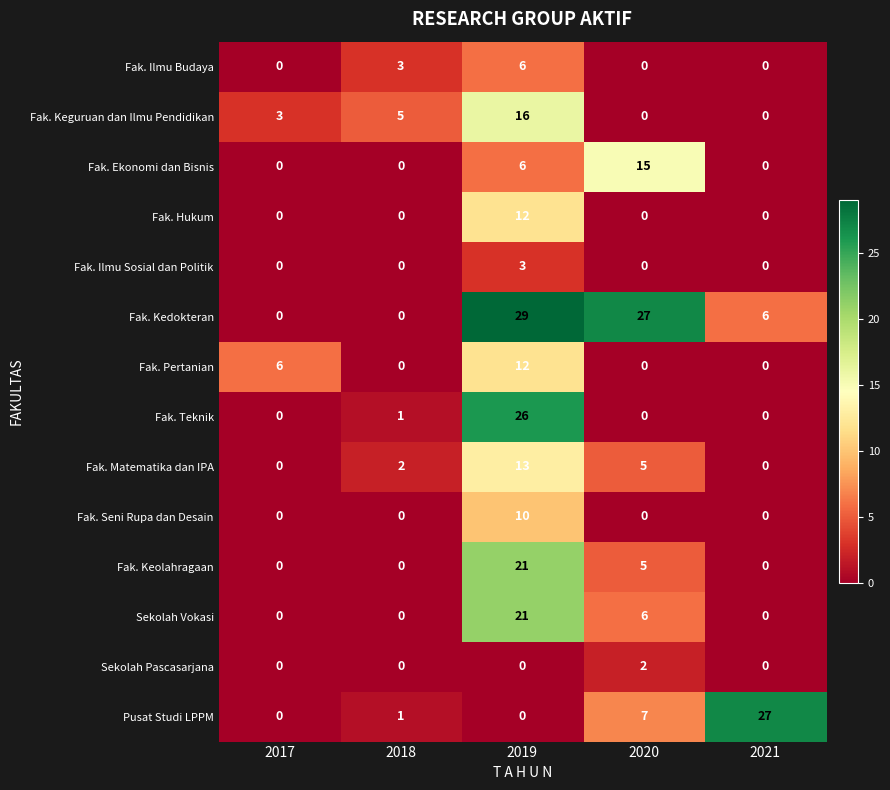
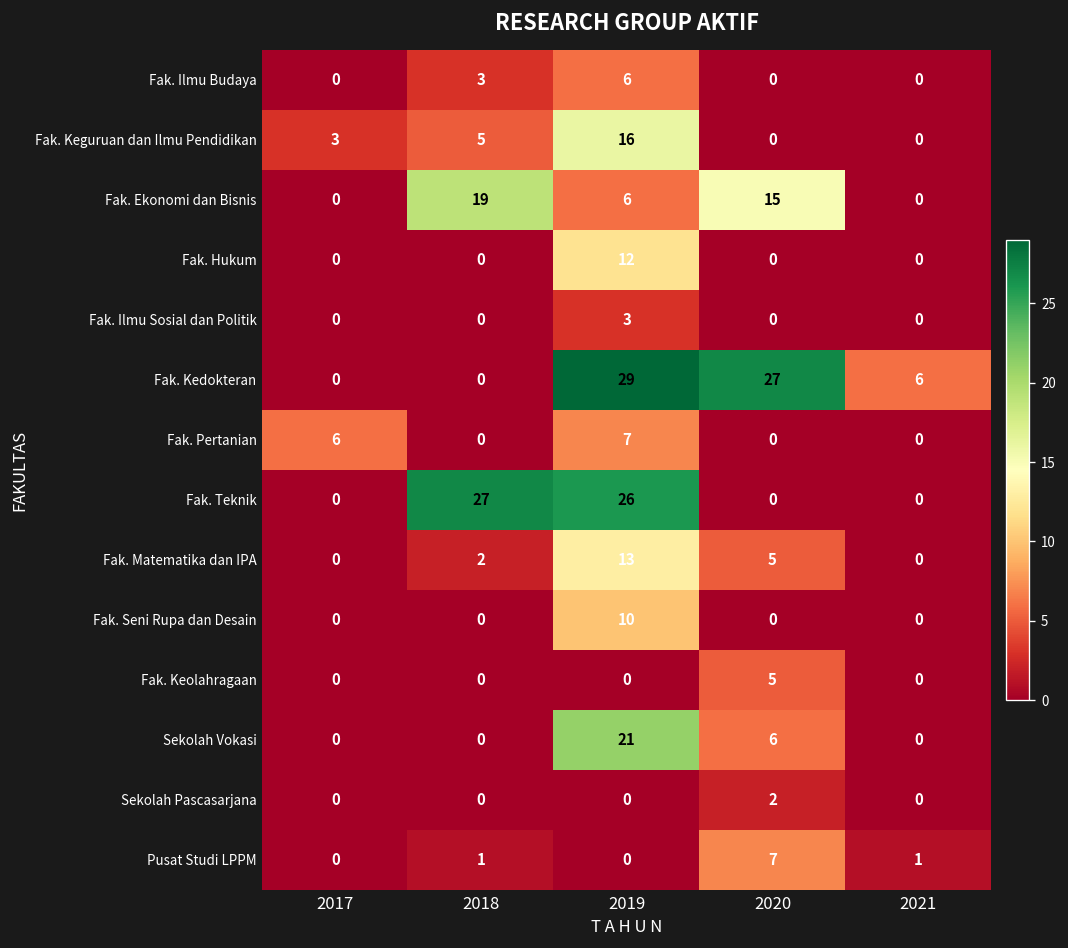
  {
    "Fak. Ilmu Budaya": {
      "2017": 0,
      "2018": 3,
      "2019": 6,
      "2020": 0,
      "2021": 0
    },
    "Fak. Keguruan dan Ilmu Pendidikan": {
      "2017": 3,
      "2018": 5,
      "2019": 16,
      "2020": 0,
      "2021": 0
    },
    "Fak. Ekonomi dan Bisnis": {
      "2017": 0,
-     "2018": 0,
+     "2018": 19,
      "2019": 6,
      "2020": 15,
      "2021": 0
    },
    "Fak. Hukum": {
      "2017": 0,
      "2018": 0,
      "2019": 12,
      "2020": 0,
      "2021": 0
    },
    "Fak. Ilmu Sosial dan Politik": {
      "2017": 0,
      "2018": 0,
      "2019": 3,
      "2020": 0,
      "2021": 0
    },
    "Fak. Kedokteran": {
      "2017": 0,
      "2018": 0,
      "2019": 29,
      "2020": 27,
      "2021": 6
    },
    "Fak. Pertanian": {
      "2017": 6,
      "2018": 0,
-     "2019": 12,
+     "2019": 7,
      "2020": 0,
      "2021": 0
    },
    "Fak. Teknik": {
      "2017": 0,
-     "2018": 1,
+     "2018": 27,
      "2019": 26,
      "2020": 0,
      "2021": 0
    },
    "Fak. Matematika dan IPA": {
      "2017": 0,
      "2018": 2,
      "2019": 13,
      "2020": 5,
      "2021": 0
    },
    "Fak. Seni Rupa dan Desain": {
      "2017": 0,
      "2018": 0,
      "2019": 10,
      "2020": 0,
      "2021": 0
    },
    "Fak. Keolahragaan": {
      "2017": 0,
      "2018": 0,
-     "2019": 21,
+     "2019": 0,
      "2020": 5,
      "2021": 0
    },
    "Sekolah Vokasi": {
      "2017": 0,
      "2018": 0,
      "2019": 21,
      "2020": 6,
      "2021": 0
    },
    "Sekolah Pascasarjana": {
      "2017": 0,
      "2018": 0,
      "2019": 0,
      "2020": 2,
      "2021": 0
    },
    "Pusat Studi LPPM": {
      "2017": 0,
      "2018": 1,
      "2019": 0,
      "2020": 7,
-     "2021": 27
+     "2021": 1
    }
  }
